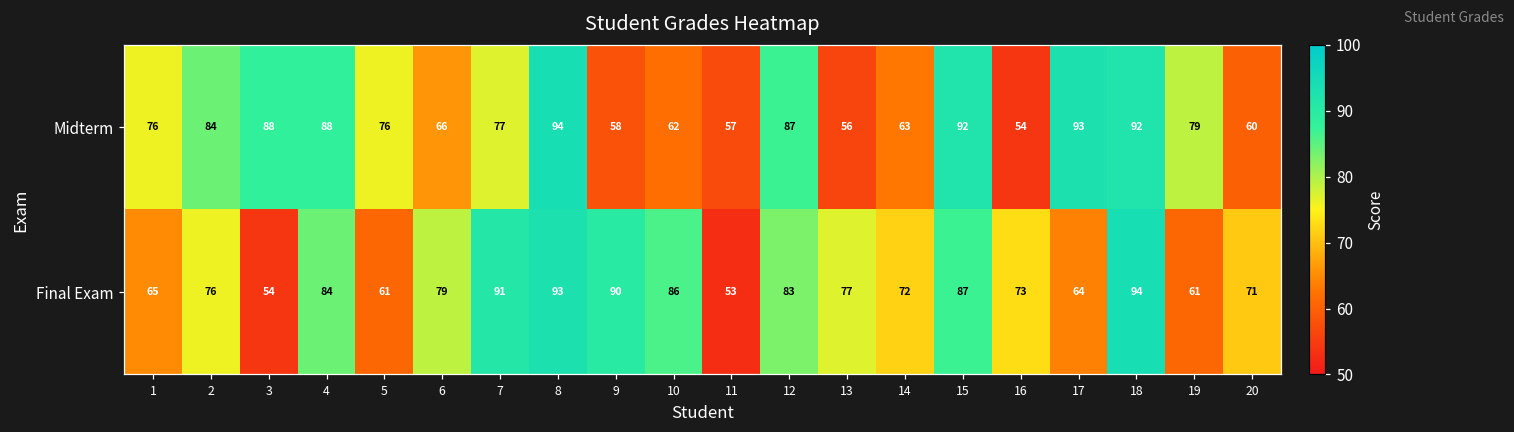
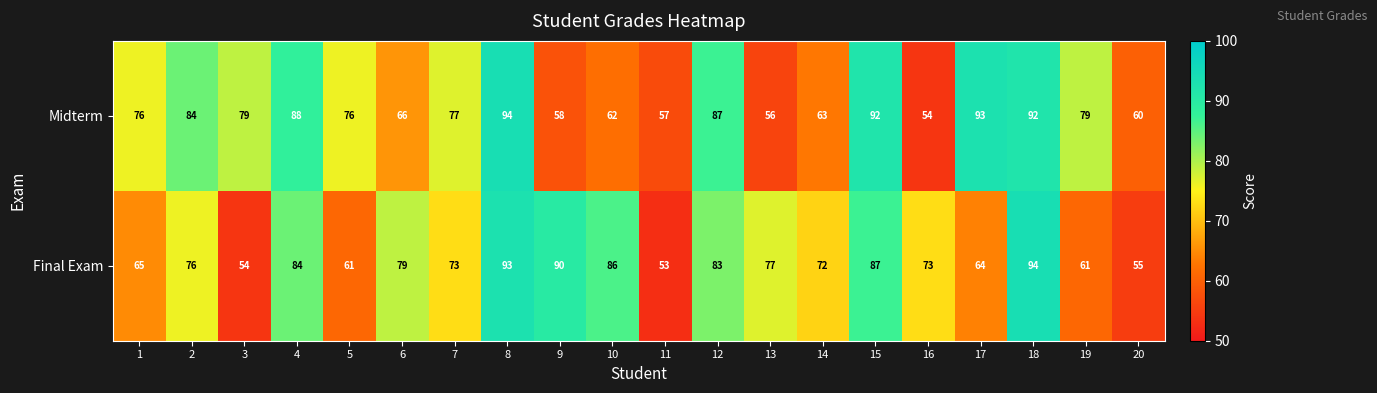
  {
    "Midterm": {
      "1": 76,
      "2": 84,
-     "3": 88,
+     "3": 79,
      "4": 88,
      "5": 76,
      "6": 66,
      "7": 77,
      "8": 94,
      "9": 58,
      "10": 62,
      "11": 57,
      "12": 87,
      "13": 56,
      "14": 63,
      "15": 92,
      "16": 54,
      "17": 93,
      "18": 92,
      "19": 79,
      "20": 60
    },
    "Final Exam": {
      "1": 65,
      "2": 76,
      "3": 54,
      "4": 84,
      "5": 61,
      "6": 79,
-     "7": 91,
+     "7": 73,
      "8": 93,
      "9": 90,
      "10": 86,
      "11": 53,
      "12": 83,
      "13": 77,
      "14": 72,
      "15": 87,
      "16": 73,
      "17": 64,
      "18": 94,
      "19": 61,
-     "20": 71
+     "20": 55
    }
  }
